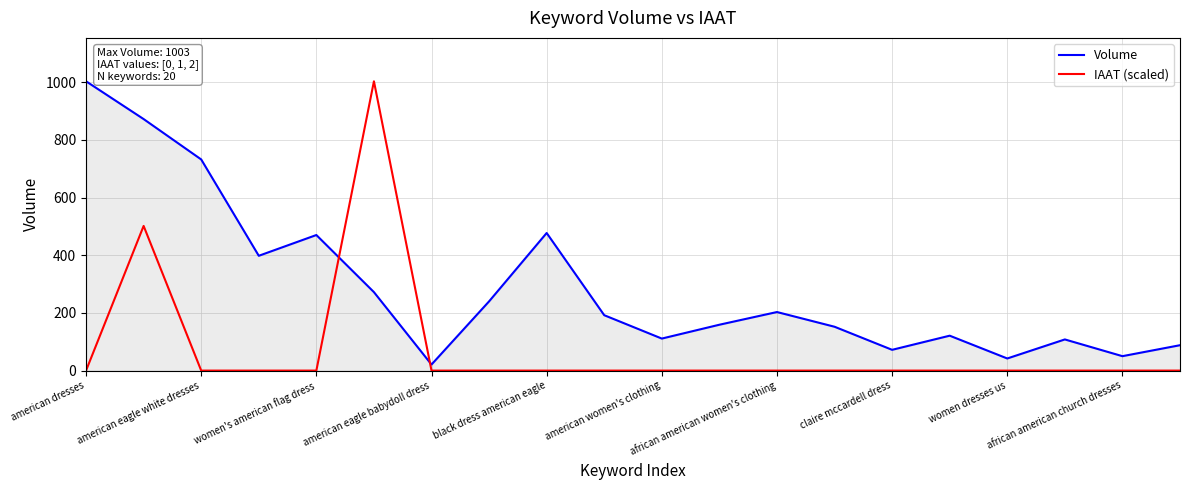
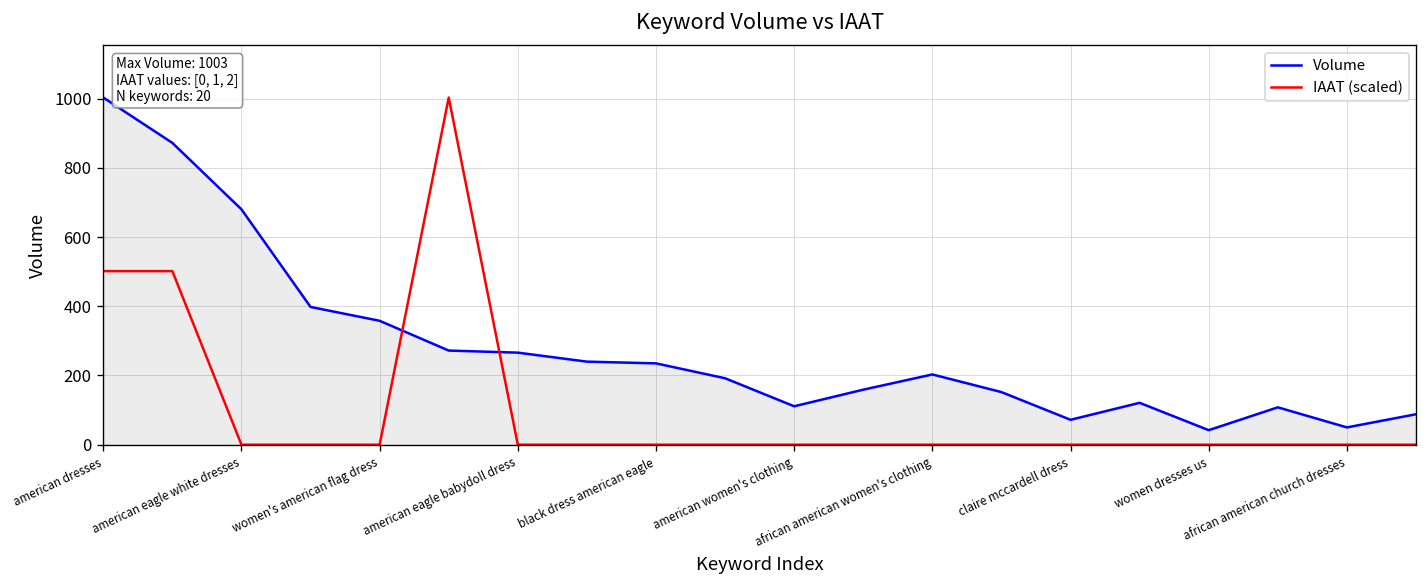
  {
    "Volume": {
-     "american eagle white dresses": 730,
-     "women's american flag dress": 470,
-     "american eagle babydoll dress": 20,
-     "black dress american eagle": 480,
+     "american eagle white dresses": 680,
+     "women's american flag dress": 360,
+     "american eagle babydoll dress": 270,
+     "black dress american eagle": 240,
      "american women's clothing": 110,
      "african american women's clothing": 200,
      "claire mccardell dress": 70,
      "women dresses us": 40,
      "african american church dresses": 50
    },
    "IAAT (scaled)": {
-     "american dresses": 0,
+     "american dresses": 500,
      "american eagle white dresses": 0,
      "women's american flag dress": 0,
      "american eagle babydoll dress": 0,
      "black dress american eagle": 0,
      "american women's clothing": 0,
      "african american women's clothing": 0,
      "claire mccardell dress": 0,
      "women dresses us": 0,
      "african american church dresses": 0
    }
  }
